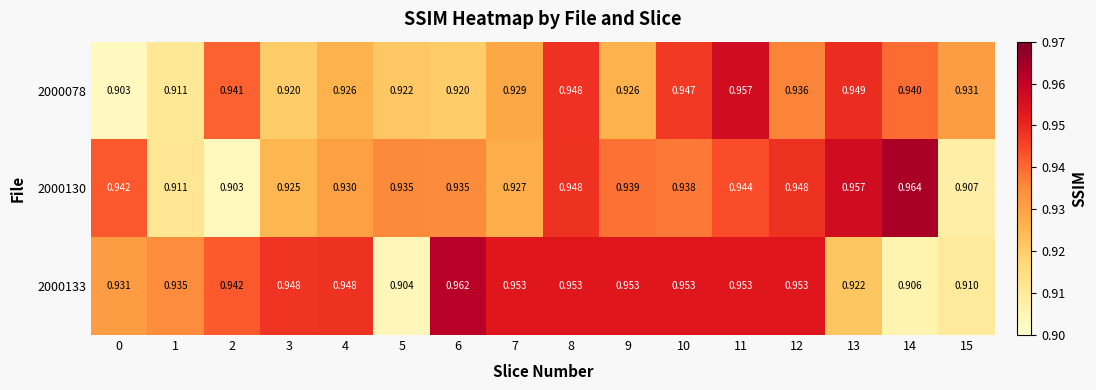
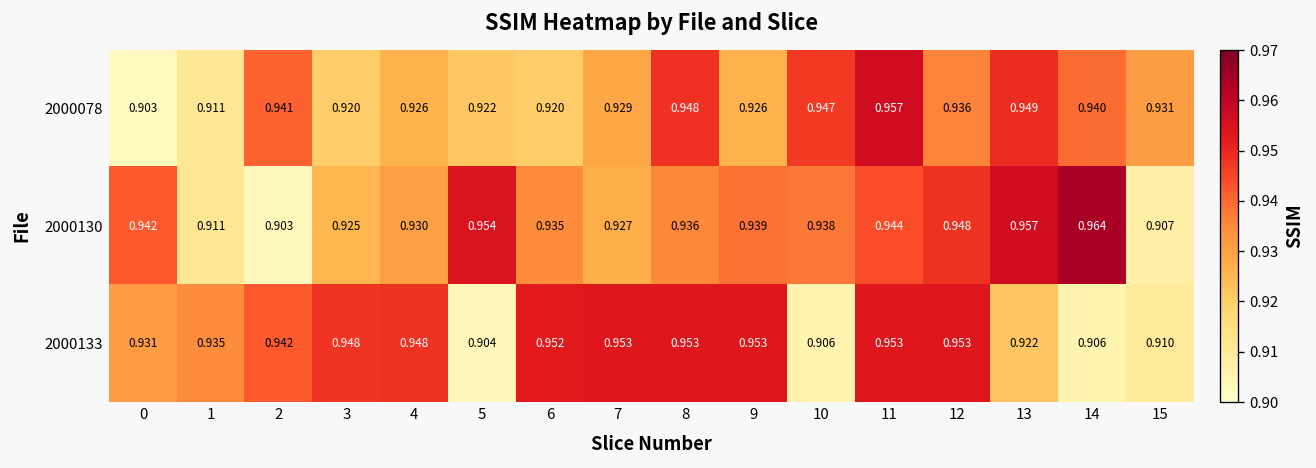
  {
    "2000078": {
      "0": 0.903,
      "1": 0.911,
      "2": 0.941,
      "3": 0.920,
      "4": 0.926,
      "5": 0.922,
      "6": 0.920,
      "7": 0.929,
      "8": 0.948,
      "9": 0.926,
      "10": 0.947,
      "11": 0.957,
      "12": 0.936,
      "13": 0.949,
      "14": 0.940,
      "15": 0.931
    },
    "2000130": {
      "0": 0.942,
      "1": 0.911,
      "2": 0.903,
      "3": 0.925,
      "4": 0.930,
-     "5": 0.935,
+     "5": 0.954,
      "6": 0.935,
      "7": 0.927,
-     "8": 0.948,
+     "8": 0.936,
      "9": 0.939,
      "10": 0.938,
      "11": 0.944,
      "12": 0.948,
      "13": 0.957,
      "14": 0.964,
      "15": 0.907
    },
    "2000133": {
      "0": 0.931,
      "1": 0.935,
      "2": 0.942,
      "3": 0.948,
      "4": 0.948,
      "5": 0.904,
-     "6": 0.962,
+     "6": 0.952,
      "7": 0.953,
      "8": 0.953,
      "9": 0.953,
-     "10": 0.953,
+     "10": 0.906,
      "11": 0.953,
      "12": 0.953,
      "13": 0.922,
      "14": 0.906,
      "15": 0.910
    }
  }
